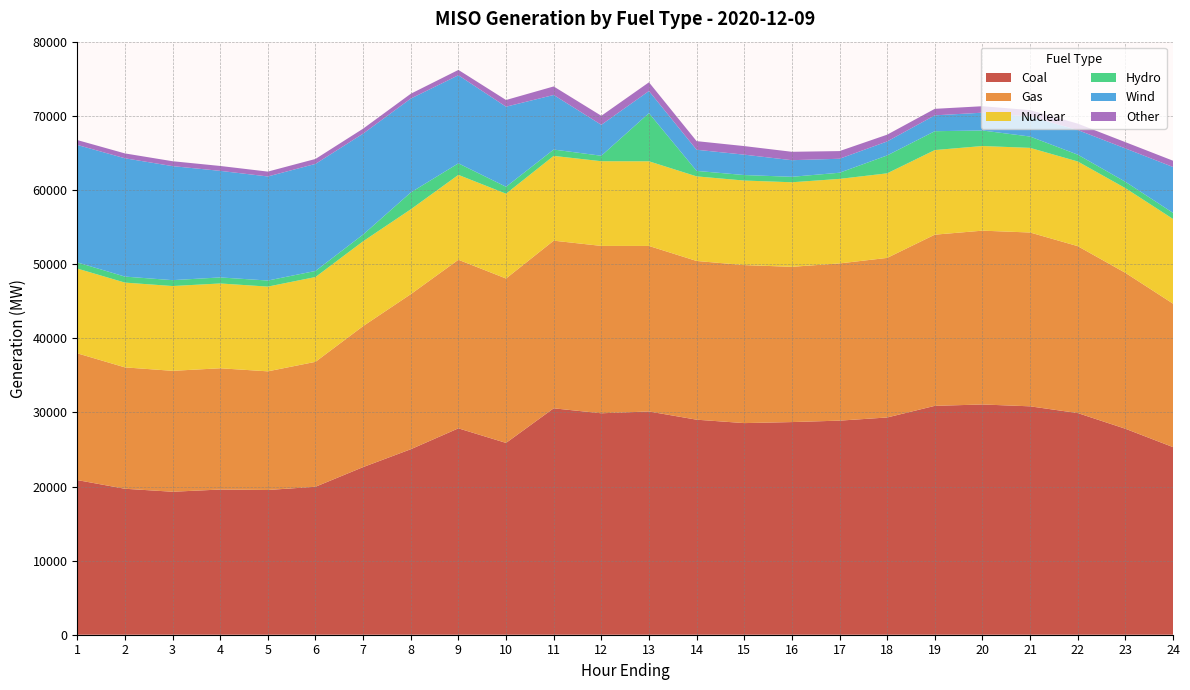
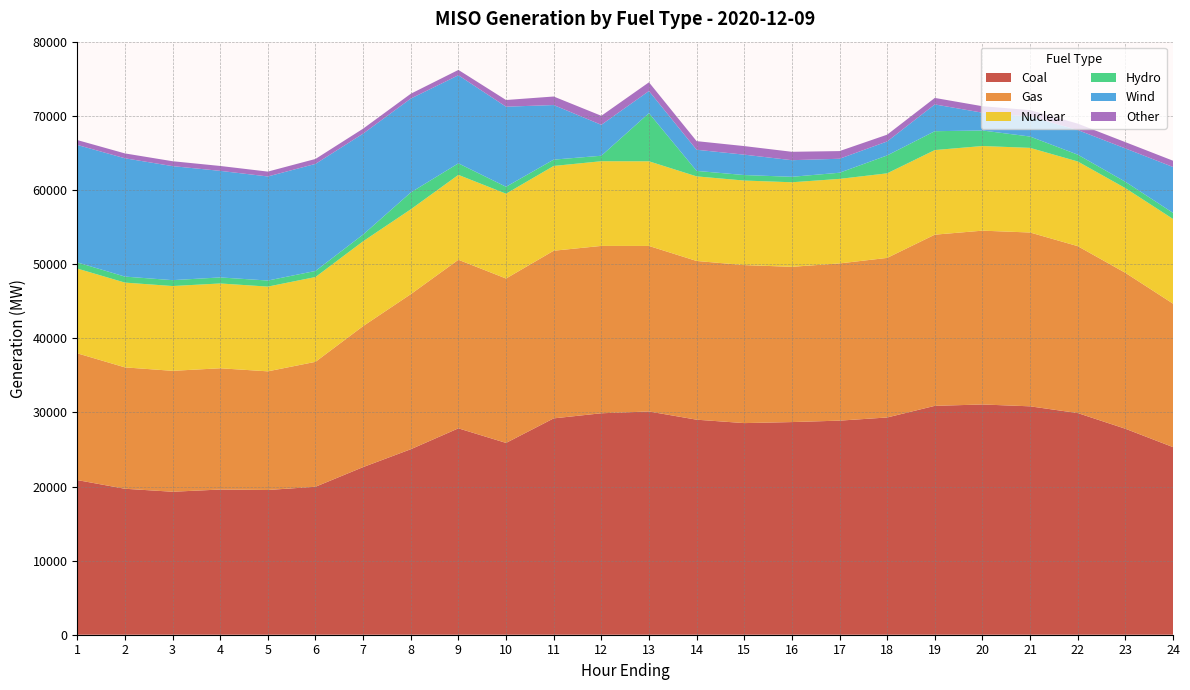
  {
    "Coal": {
      "1": 21000,
      "2": 20000,
      "3": 19000,
      "4": 20000,
      "5": 20000,
      "6": 20000,
      "7": 23000,
      "8": 25000,
      "9": 28000,
      "10": 26000,
-     "11": 31000,
+     "11": 29000,
      "12": 30000,
      "13": 30000,
      "14": 29000,
      "15": 29000,
      "16": 29000,
      "17": 29000,
      "18": 29000,
      "19": 31000,
      "20": 31000,
      "21": 31000,
      "22": 30000,
      "23": 28000,
      "24": 25000
    },
    "Gas": {
      "1": 17000,
      "2": 16000,
      "3": 16000,
      "4": 16000,
      "5": 16000,
      "6": 17000,
      "7": 19000,
      "8": 21000,
      "9": 23000,
      "10": 22000,
      "11": 23000,
      "12": 23000,
      "13": 22000,
      "14": 21000,
      "15": 21000,
      "16": 21000,
      "17": 21000,
      "18": 22000,
      "19": 23000,
      "20": 23000,
      "21": 23000,
      "22": 23000,
      "23": 21000,
      "24": 19000
    },
    "Nuclear": {
      "1": 11000,
      "2": 11000,
      "3": 11000,
      "4": 11000,
      "5": 11000,
      "6": 11000,
      "7": 11000,
      "8": 11000,
      "9": 11000,
      "10": 11000,
      "11": 11000,
      "12": 11000,
      "13": 11000,
      "14": 11000,
      "15": 11000,
      "16": 11000,
      "17": 11000,
      "18": 11000,
      "19": 11000,
      "20": 11000,
      "21": 11000,
      "22": 11000,
      "23": 11000,
      "24": 11000
    },
    "Hydro": {
      "1": 1000,
      "2": 1000,
      "3": 1000,
      "4": 1000,
      "5": 1000,
      "6": 1000,
      "7": 1000,
      "8": 2000,
      "9": 2000,
      "10": 1000,
      "11": 1000,
      "12": 1000,
      "13": 6000,
      "14": 1000,
      "15": 1000,
      "16": 1000,
      "17": 1000,
      "18": 2000,
      "19": 3000,
      "20": 2000,
      "21": 2000,
      "22": 1000,
      "23": 1000,
      "24": 1000
    },
    "Wind": {
      "1": 16000,
      "2": 16000,
      "3": 15000,
      "4": 14000,
      "5": 14000,
      "6": 14000,
      "7": 14000,
      "8": 13000,
      "9": 12000,
      "10": 11000,
      "11": 7000,
      "12": 4000,
      "13": 3000,
      "14": 3000,
      "15": 3000,
      "16": 2000,
      "17": 2000,
      "18": 2000,
-     "19": 2000,
+     "19": 4000,
      "22": 3000,
      "23": 4000,
      "24": 6000
    },
    "Other": {
      "1": 1000,
      "2": 1000,
      "3": 1000,
      "4": 1000,
      "5": 1000,
      "6": 1000,
      "7": 1000,
      "8": 1000,
      "9": 1000,
      "10": 1000,
      "11": 1000,
      "12": 1000,
      "13": 1000,
      "14": 1000,
      "15": 1000,
      "16": 1000,
      "17": 1000,
      "18": 1000,
      "19": 1000,
      "23": 1000,
      "24": 1000
    }
  }
